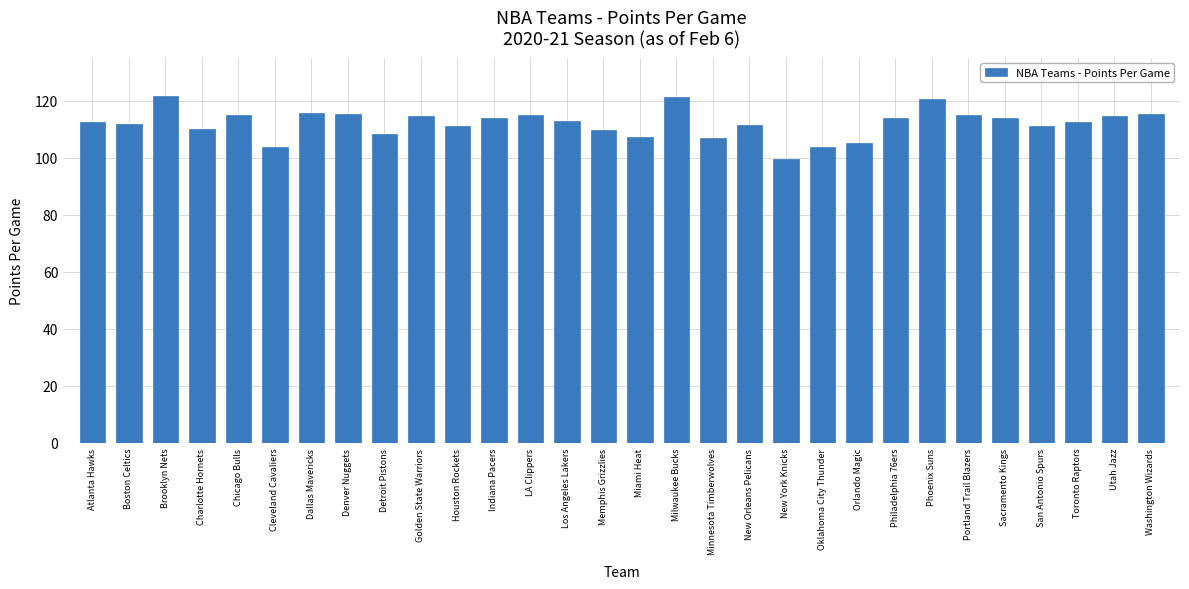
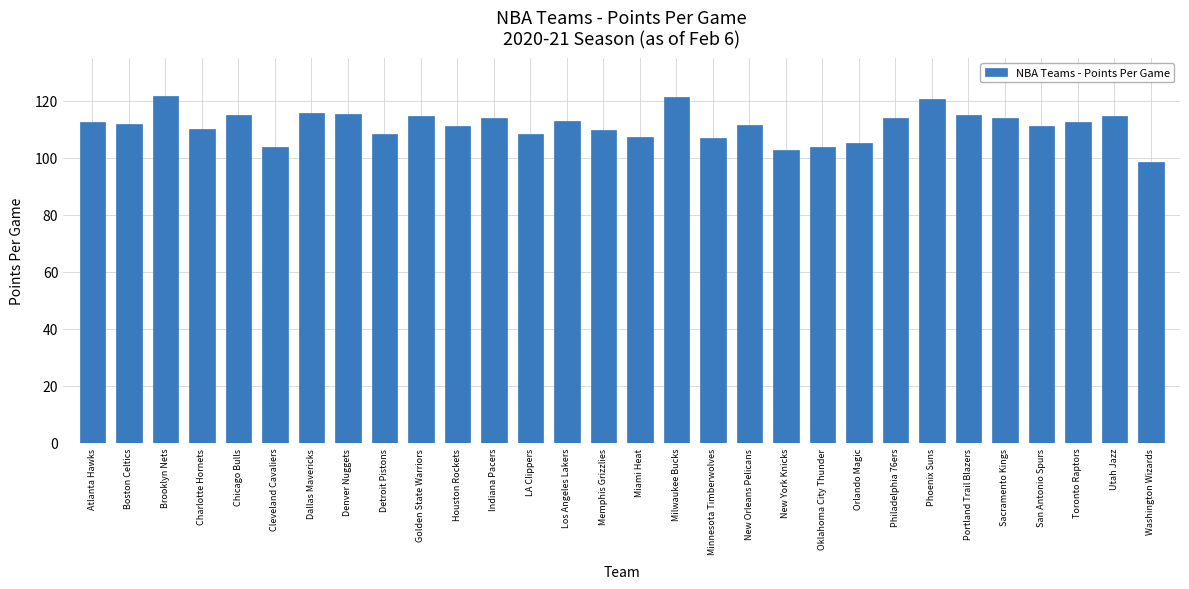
  {
    "Atlanta Hawks": 113,
    "Boston Celtics": 112,
    "Brooklyn Nets": 122,
    "Charlotte Hornets": 110,
    "Chicago Bulls": 115,
    "Cleveland Cavaliers": 104,
    "Dallas Mavericks": 116,
    "Denver Nuggets": 115,
    "Detroit Pistons": 108,
    "Golden State Warriors": 115,
    "Houston Rockets": 111,
    "Indiana Pacers": 114,
-   "LA Clippers": 115,
+   "LA Clippers": 108,
    "Los Angeles Lakers": 113,
    "Memphis Grizzlies": 110,
    "Miami Heat": 107,
    "Milwaukee Bucks": 121,
    "Minnesota Timberwolves": 107,
    "New Orleans Pelicans": 112,
-   "New York Knicks": 99,
+   "New York Knicks": 103,
    "Oklahoma City Thunder": 104,
    "Orlando Magic": 105,
    "Philadelphia 76ers": 114,
    "Phoenix Suns": 121,
    "Portland Trail Blazers": 115,
    "Sacramento Kings": 114,
    "San Antonio Spurs": 111,
    "Toronto Raptors": 113,
    "Utah Jazz": 115,
-   "Washington Wizards": 115
+   "Washington Wizards": 99
  }
